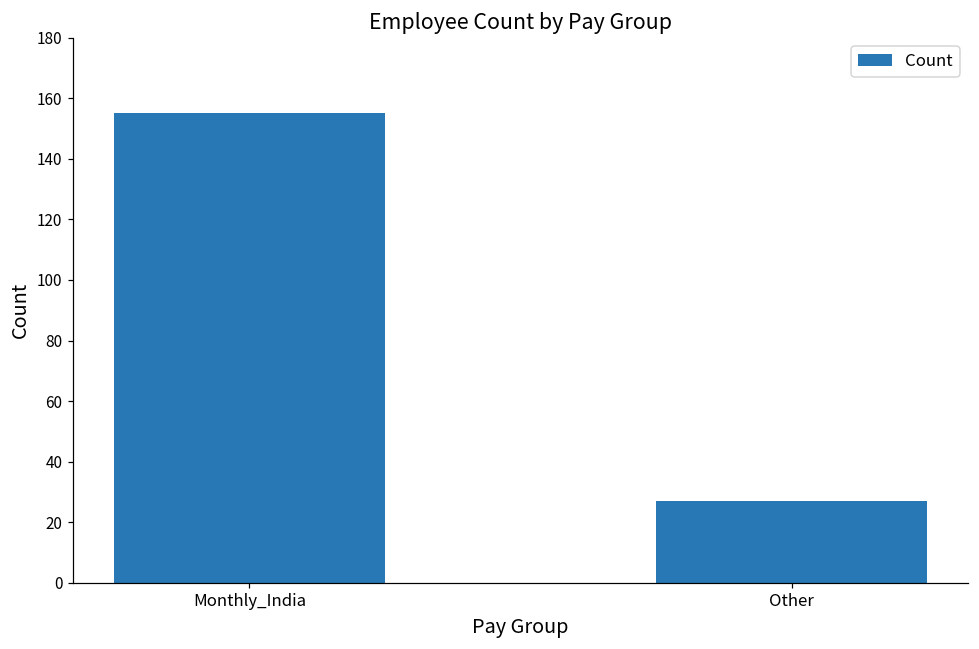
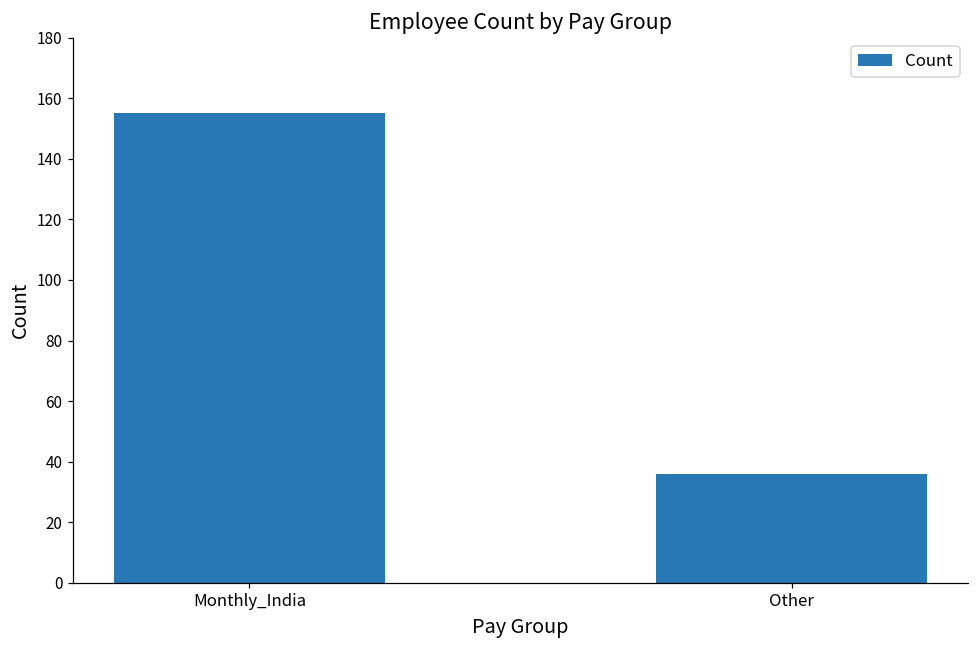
  {
    "Monthly_India": 155,
-   "Other": 27
+   "Other": 36
  }
